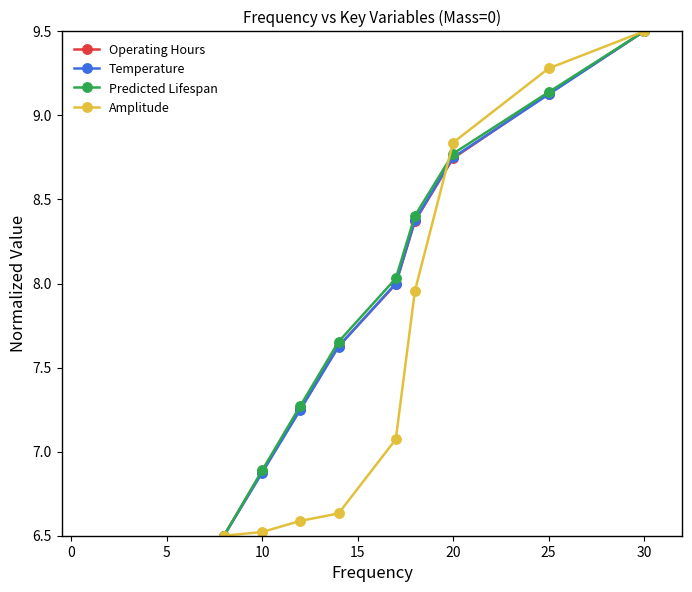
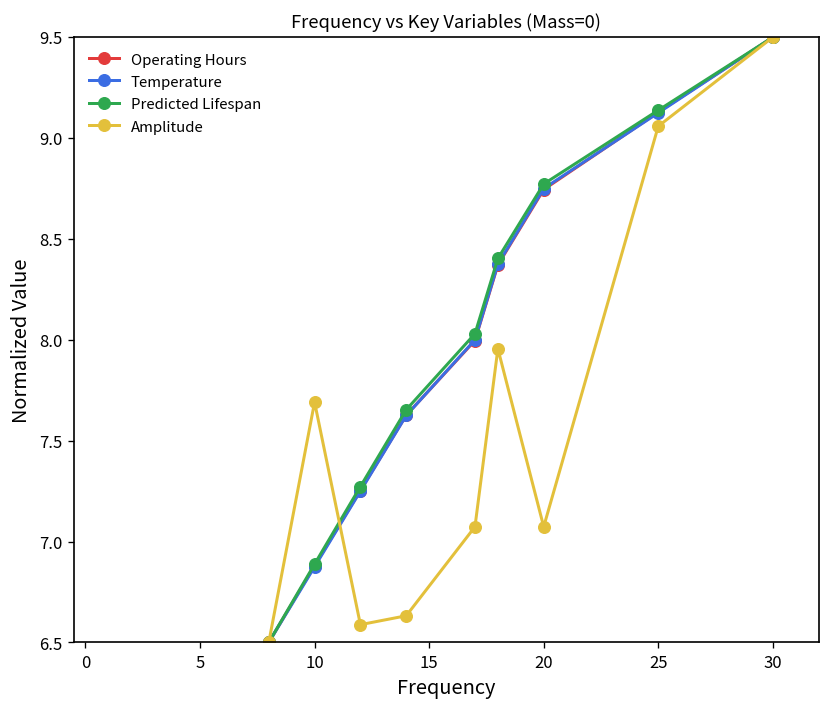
  {
    "Predicted Lifespan": {
      "20": 8.77
    },
    "Amplitude": {
-     "10": 6.52,
-     "20": 8.84,
-     "25": 9.28
+     "10": 7.69,
+     "20": 7.07,
+     "25": 9.06
    }
  }
